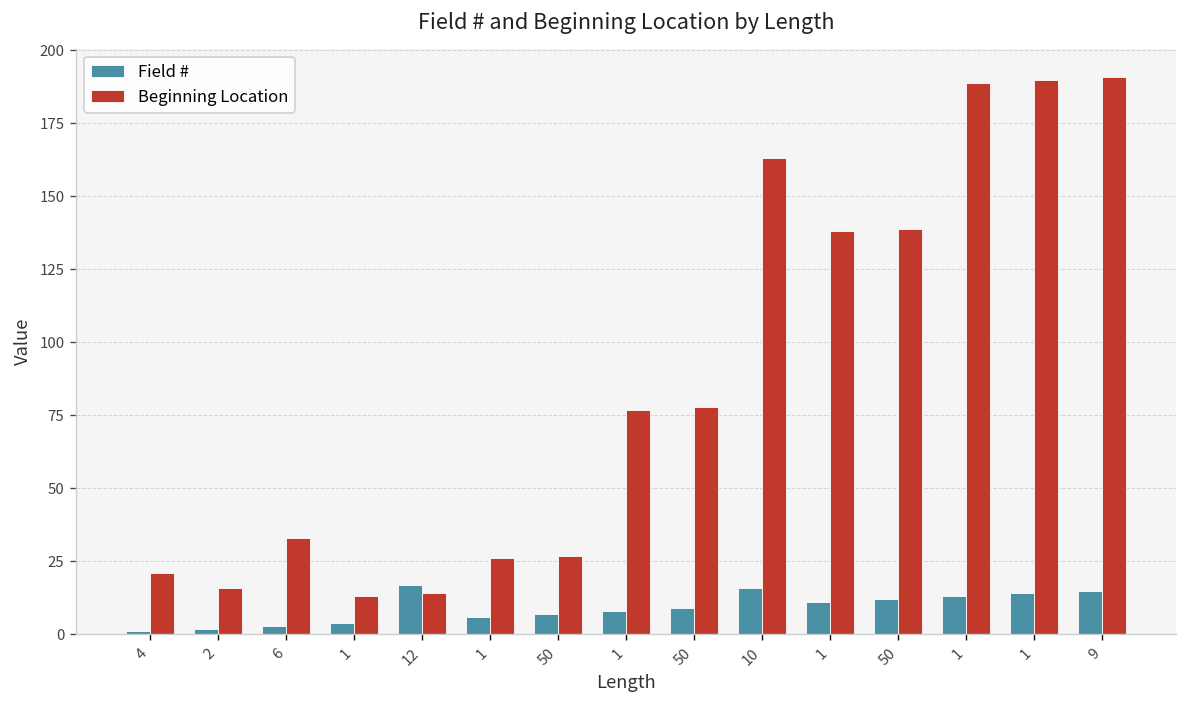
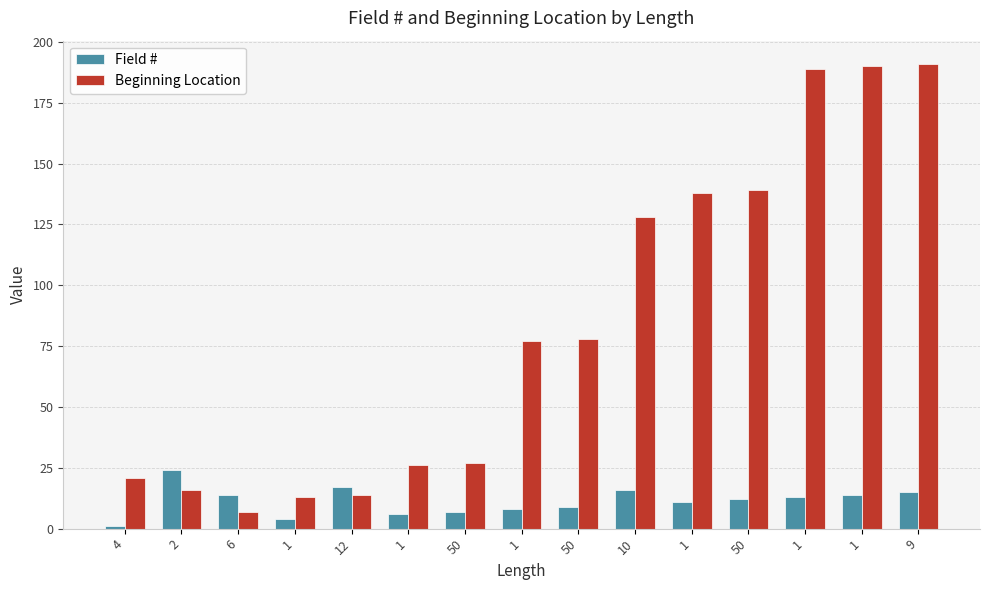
  {
    "Field #": {
-     "2": 2,
-     "6": 3,
+     "2": 24,
+     "6": 14,
      "12": 17,
      "10": 16,
      "9": 15
    },
    "Beginning Location": {
      "4": 21,
      "2": 16,
-     "6": 33,
+     "6": 7,
      "12": 14,
-     "10": 163,
+     "10": 128,
      "9": 191
    }
  }
